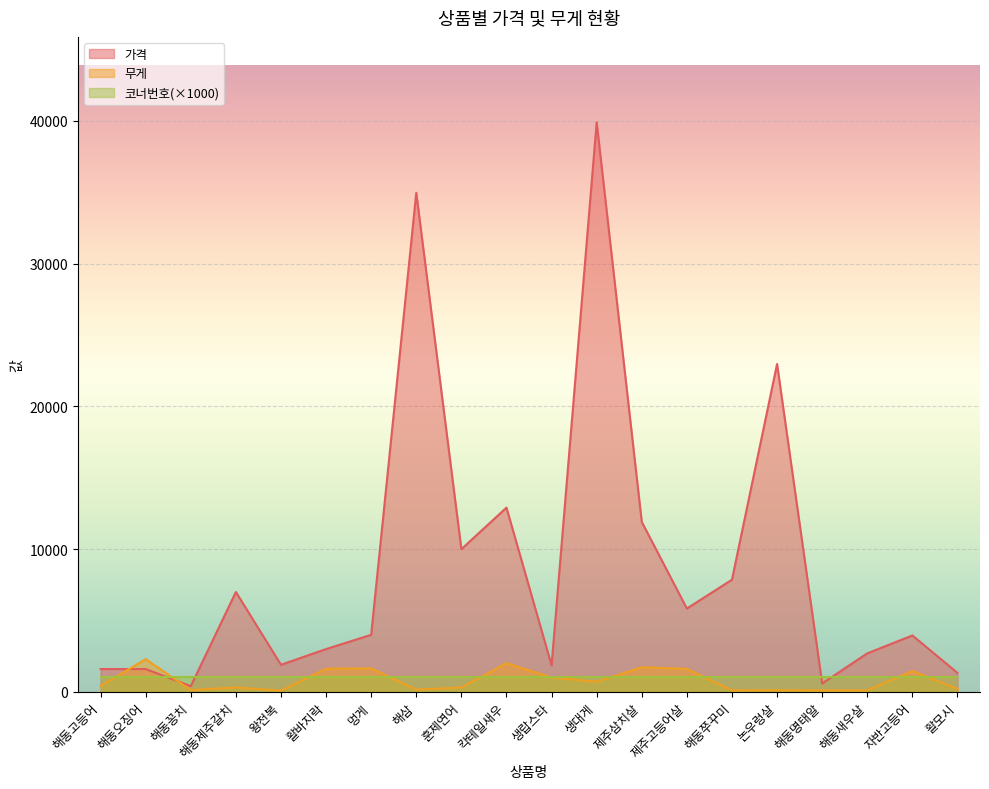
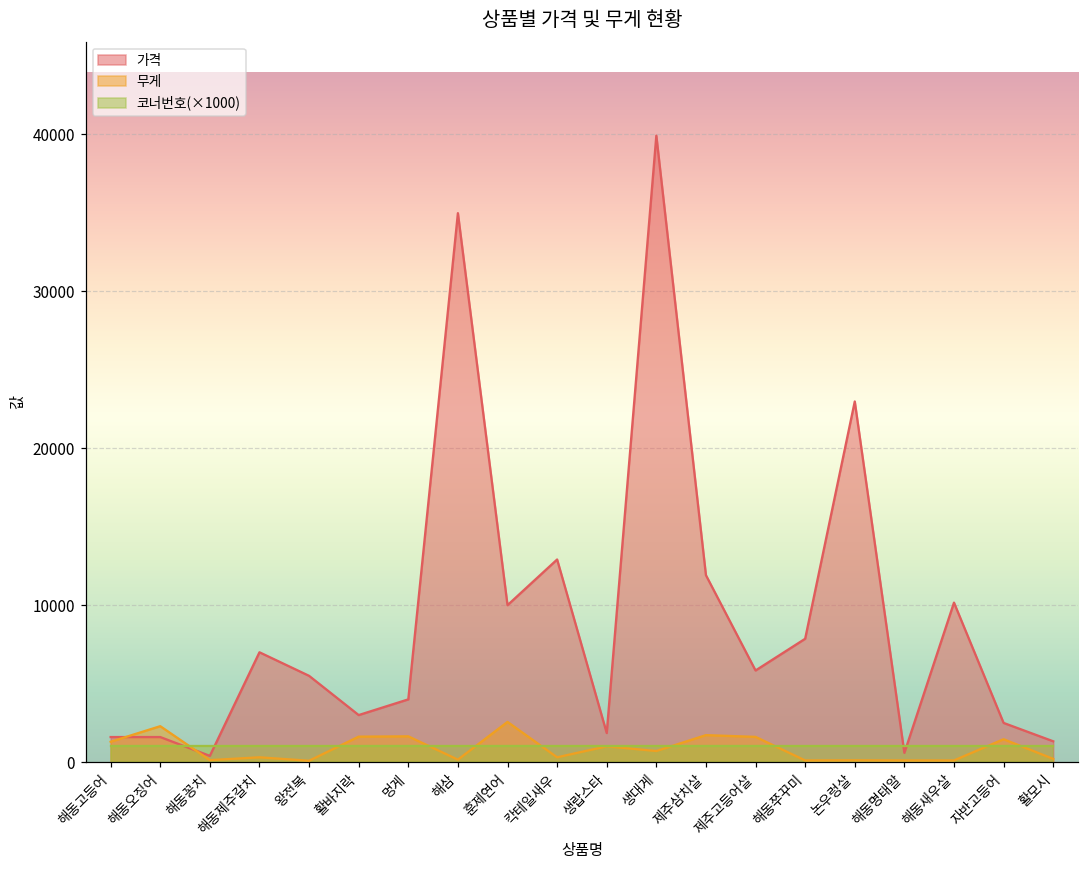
  {
    "가격": {
      "해동고등어": 1600,
      "해동오징어": 1600,
      "해동꽁치": 400,
      "해동제주갈치": 7000,
-     "왕전복": 1900,
+     "왕전복": 5500,
      "활바지락": 3000,
      "멍게": 4000,
      "해삼": 35000,
      "훈제연어": 10000,
      "칵테일새우": 12900,
      "생랍스타": 1800,
      "생대게": 39900,
      "제주삼치살": 11900,
      "제주고등어살": 5800,
      "해동쭈꾸미": 7900,
      "논우렁살": 23000,
      "해동명태알": 600,
-     "해동새우살": 2700,
-     "자반고등어": 3900,
+     "해동새우살": 10200,
+     "자반고등어": 2500,
      "활모시": 1300
    },
    "무게": {
-     "해동고등어": 400,
+     "해동고등어": 1300,
      "해동오징어": 2300,
      "해동꽁치": 100,
      "해동제주갈치": 300,
      "왕전복": 100,
      "활바지락": 1600,
      "멍게": 1600,
      "해삼": 200,
-     "훈제연어": 300,
-     "칵테일새우": 2000,
+     "훈제연어": 2600,
+     "칵테일새우": 300,
      "생대게": 700,
      "제주삼치살": 1700,
      "제주고등어살": 1600,
      "해동쭈꾸미": 100,
      "논우렁살": 100,
      "해동명태알": 100,
      "해동새우살": 100,
      "자반고등어": 1500,
      "활모시": 200
    },
    "코너번호(×1000)": {
      "해동고등어": 1000,
      "해동오징어": 1000,
      "해동꽁치": 1000,
      "해동제주갈치": 1000,
      "왕전복": 1000,
      "활바지락": 1000,
      "멍게": 1000,
      "해삼": 1000,
      "훈제연어": 1000,
      "칵테일새우": 1000,
      "생대게": 1000,
      "제주삼치살": 1000,
      "제주고등어살": 1000,
      "해동쭈꾸미": 1000,
      "논우렁살": 1000,
      "해동명태알": 1000,
      "해동새우살": 1000,
      "자반고등어": 1000,
      "활모시": 1000
    }
  }
